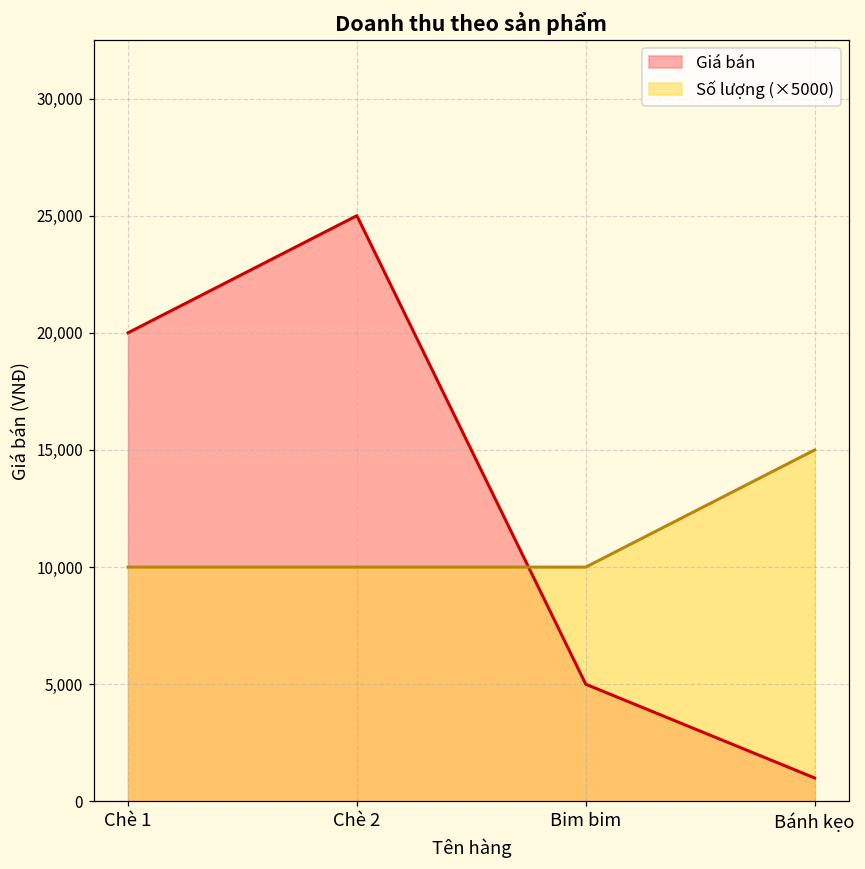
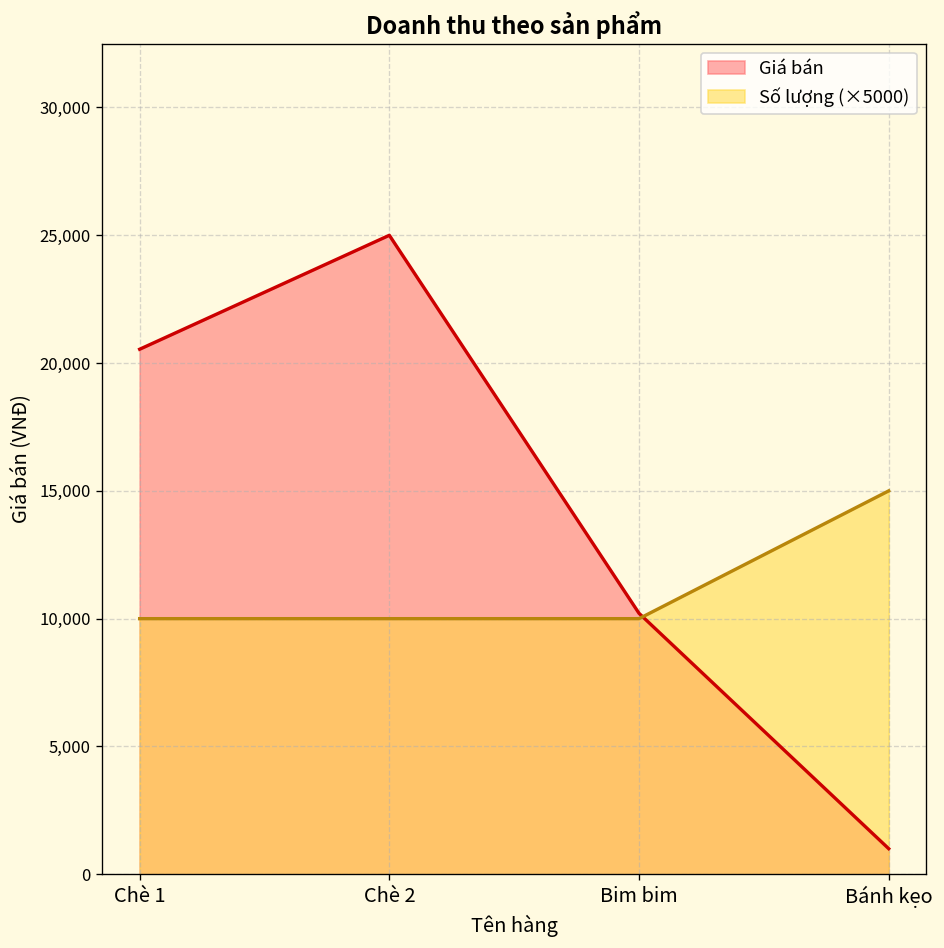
  {
    "Giá bán": {
-     "Chè 1": "20,000",
+     "Chè 1": "20,500",
      "Chè 2": "25,000",
-     "Bim bim": "5,000",
+     "Bim bim": "10,200",
      "Bánh kẹo": "1,000"
    },
    "Số lượng (×5000)": {
      "Chè 1": "10,000",
      "Chè 2": "10,000",
      "Bim bim": "10,000",
      "Bánh kẹo": "15,000"
    }
  }
